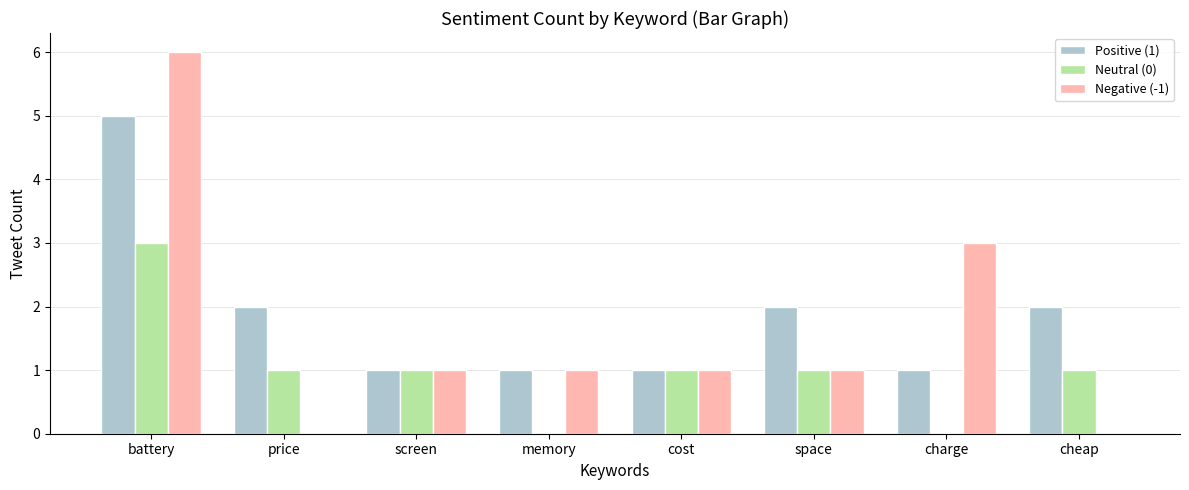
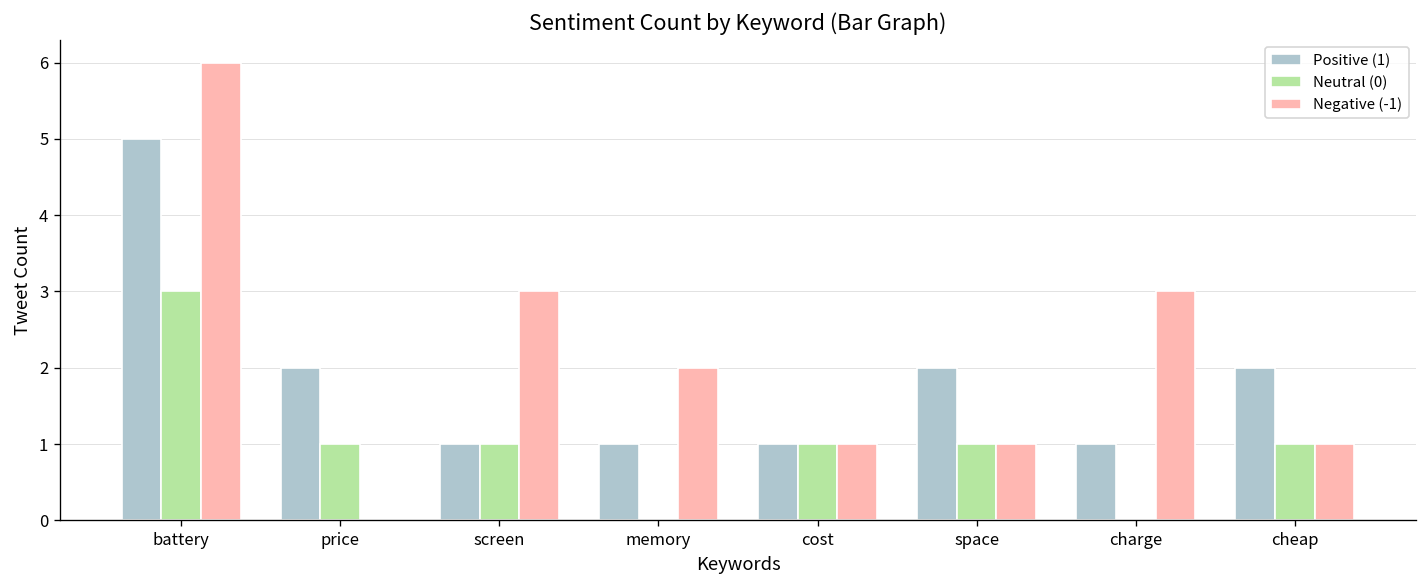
  {
    "Negative (-1)": {
      "battery": 6,
      "price": 0,
-     "screen": 1,
-     "memory": 1,
+     "screen": 3,
+     "memory": 2,
      "cost": 1,
      "space": 1,
      "charge": 3,
-     "cheap": 0
+     "cheap": 1
    }
  }
